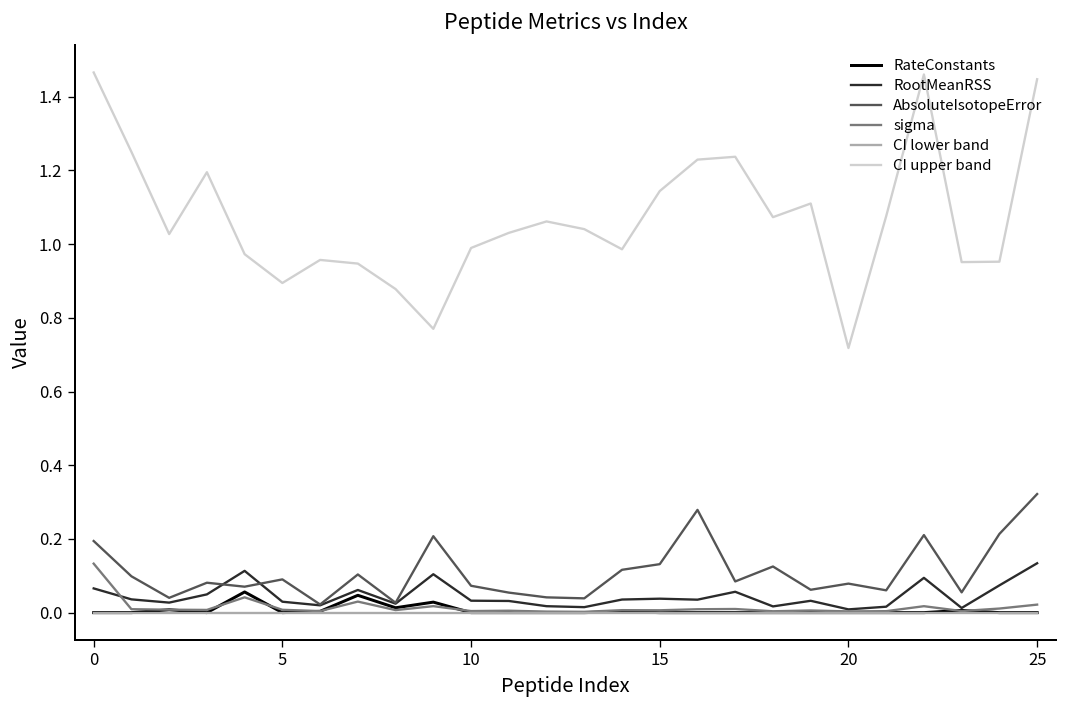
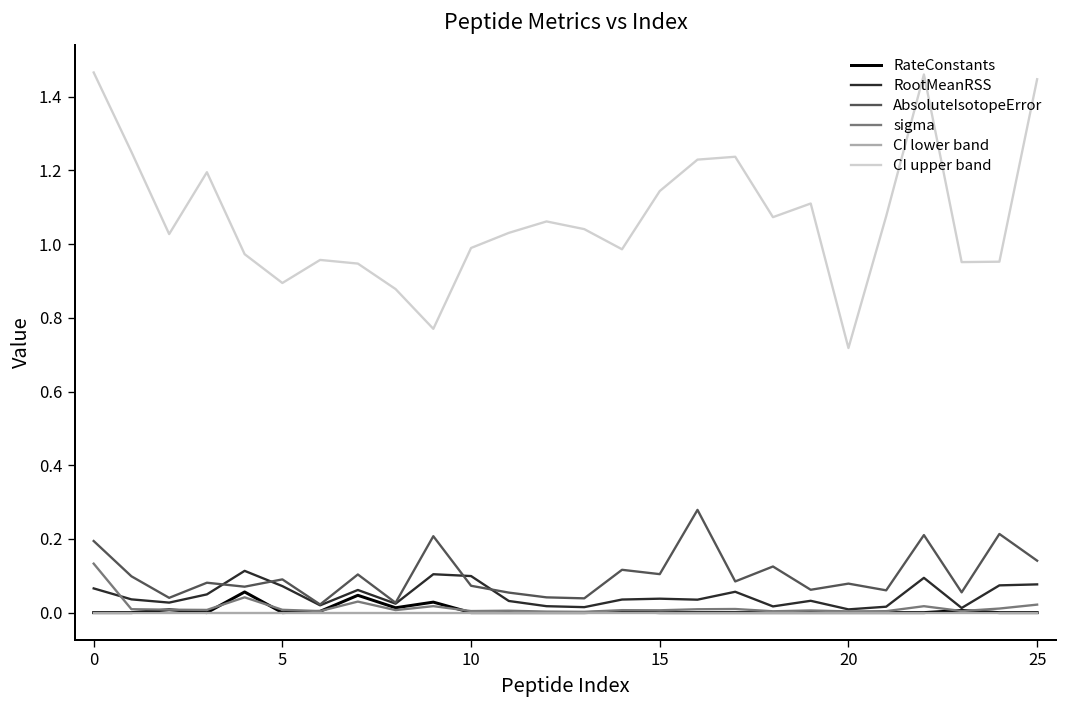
  {
    "RootMeanRSS": {
      "0": 0.07,
-     "5": 0.03,
-     "10": 0.03,
+     "5": 0.07,
+     "10": 0.10,
      "15": 0.04,
-     "25": 0.13
+     "25": 0.08
    },
    "AbsoluteIsotopeError": {
      "0": 0.19,
      "5": 0.09,
      "10": 0.07,
-     "15": 0.13,
+     "15": 0.10,
      "20": 0.08,
-     "25": 0.32
+     "25": 0.14
    },
    "sigma": {
      "0": 0.13,
      "25": 0.02
    },
    "CI upper band": {
      "0": 1.47,
      "5": 0.89,
      "10": 0.99,
      "15": 1.14,
      "20": 0.72,
      "25": 1.45
    }
  }
